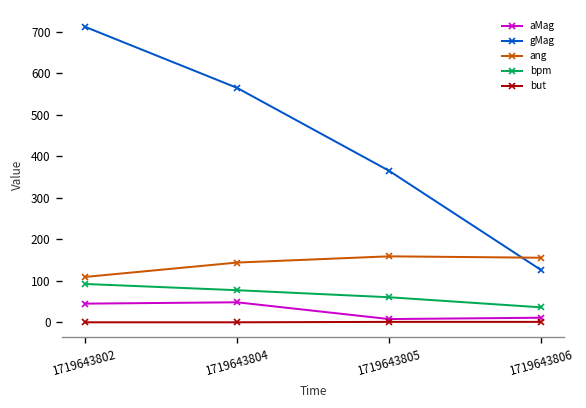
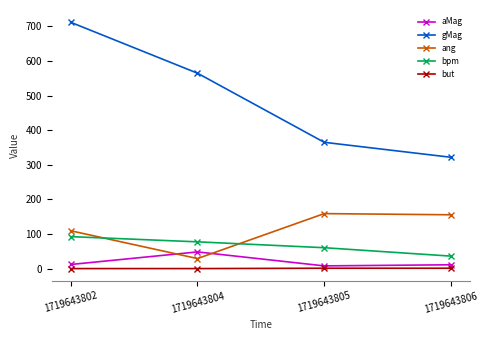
  {
    "aMag": {
-     "1719643802": 40,
+     "1719643802": 10,
      "1719643804": 50,
      "1719643806": 10
    },
    "gMag": {
      "1719643802": 710,
      "1719643804": 560,
      "1719643805": 370,
-     "1719643806": 130
+     "1719643806": 320
    },
    "ang": {
      "1719643802": 110,
-     "1719643804": 140,
+     "1719643804": 30,
      "1719643805": 160,
      "1719643806": 160
    },
    "bpm": {
      "1719643802": 90,
      "1719643804": 80,
      "1719643805": 60,
      "1719643806": 40
    },
    "but": {
      "1719643802": 0,
      "1719643804": 0,
      "1719643806": 0
    }
  }
